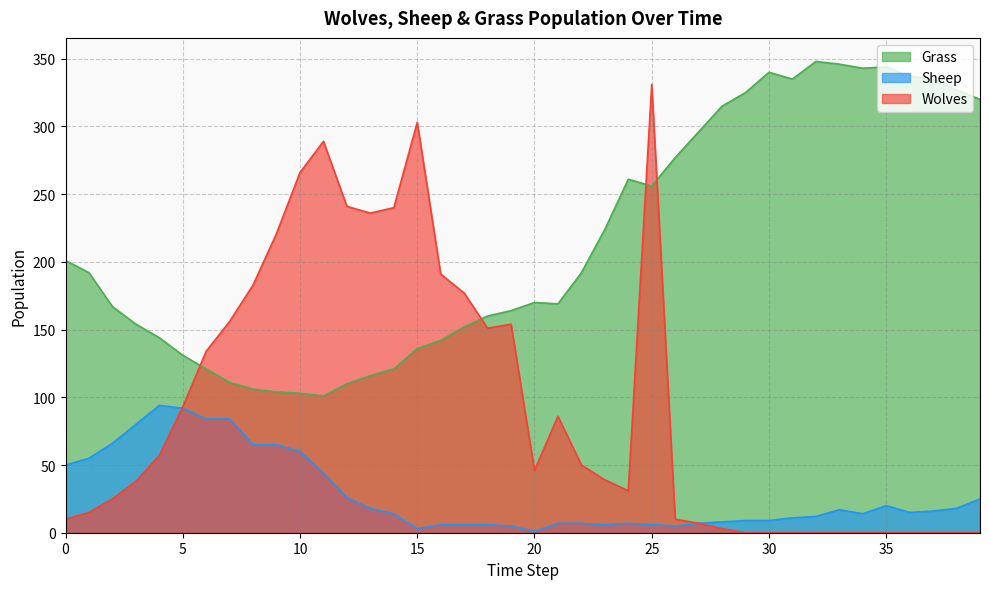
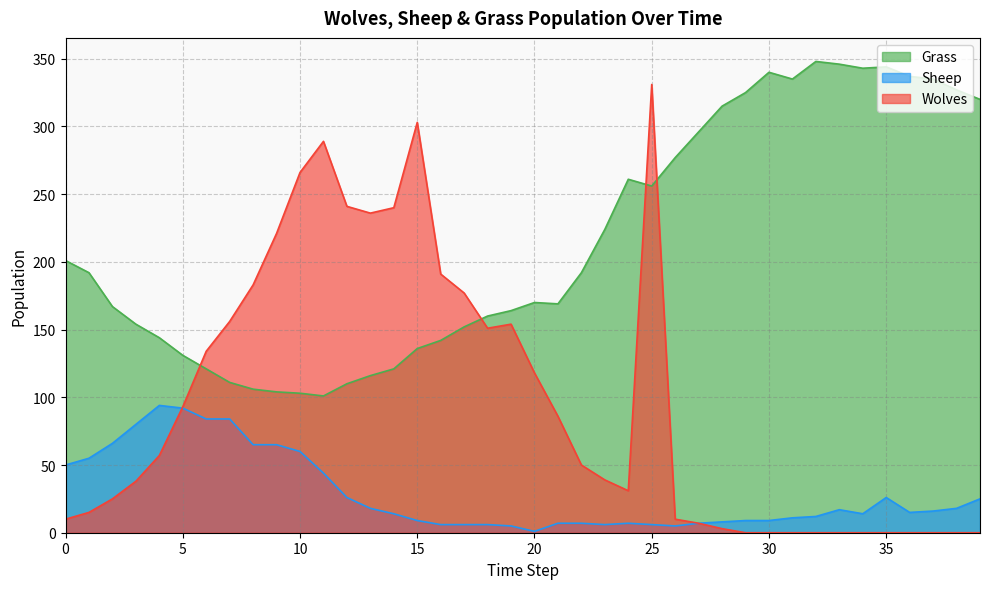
  {
    "Grass": {
      "0": 201,
      "5": 131,
      "10": 103,
      "15": 136,
      "20": 170,
      "25": 256,
      "30": 340
    },
    "Sheep": {
      "0": 50,
      "10": 60,
-     "15": 3,
+     "15": 9,
      "20": 1,
      "25": 6,
      "30": 9,
-     "35": 20
+     "35": 26
    },
    "Wolves": {
      "0": 10,
      "10": 266,
      "15": 303,
-     "20": 46,
+     "20": 118,
      "25": 331,
      "30": 0,
      "35": 0
    }
  }
